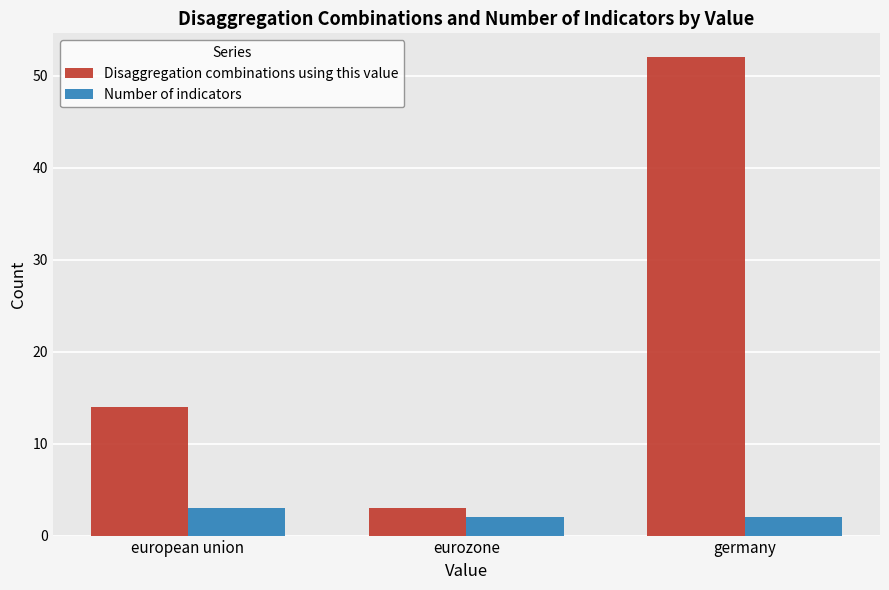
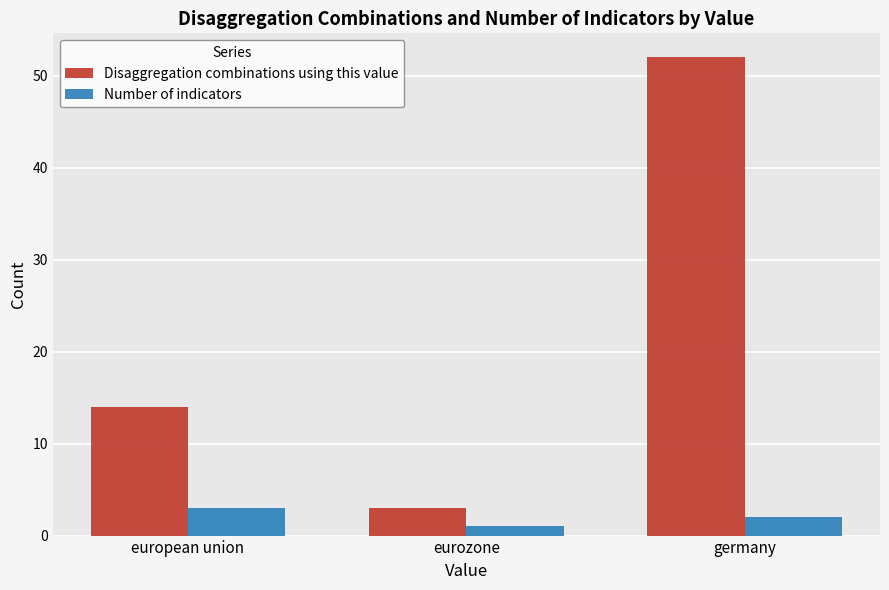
  {
    "Disaggregation combinations using this value": {
      "european union": 14,
      "eurozone": 3,
      "germany": 52
    },
    "Number of indicators": {
      "european union": 3,
-     "eurozone": 2,
+     "eurozone": 1,
      "germany": 2
    }
  }
